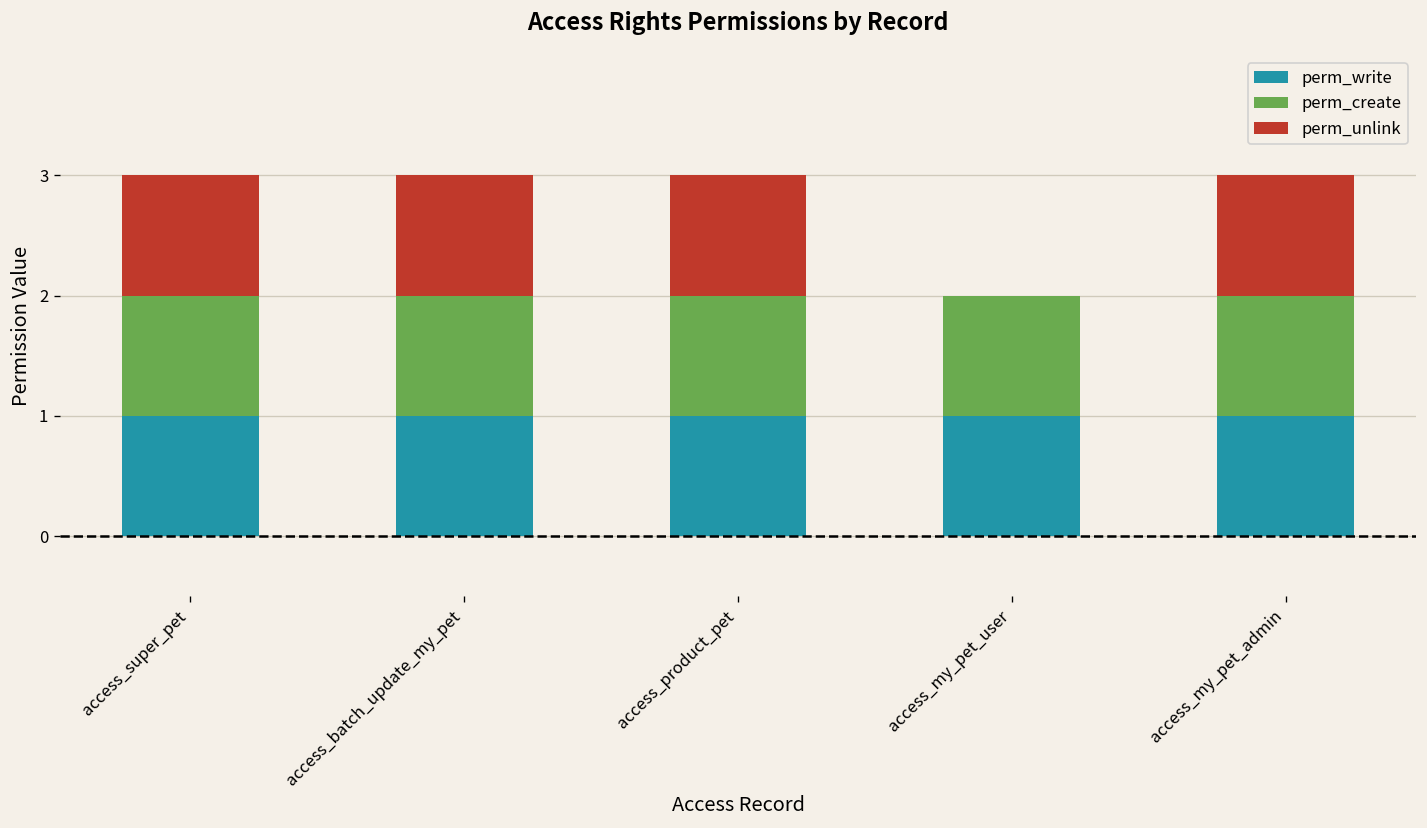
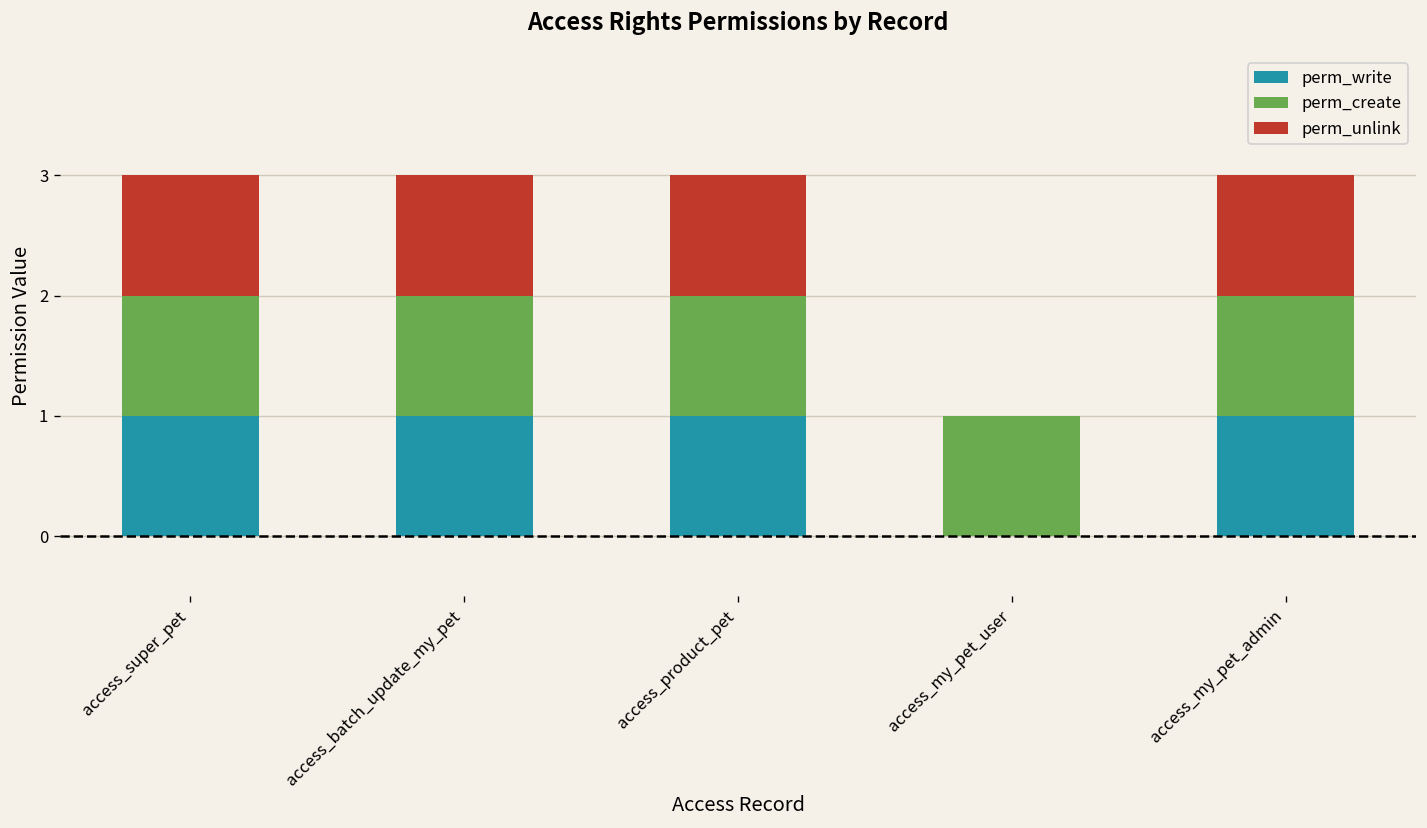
  {
    "perm_write": {
      "access_super_pet": 1,
      "access_batch_update_my_pet": 1,
      "access_product_pet": 1,
-     "access_my_pet_user": 1,
+     "access_my_pet_user": 0,
      "access_my_pet_admin": 1
    },
    "perm_create": {
      "access_super_pet": 1,
      "access_batch_update_my_pet": 1,
      "access_product_pet": 1,
      "access_my_pet_user": 1,
      "access_my_pet_admin": 1
    },
    "perm_unlink": {
      "access_super_pet": 1,
      "access_batch_update_my_pet": 1,
      "access_product_pet": 1,
      "access_my_pet_user": 0,
      "access_my_pet_admin": 1
    }
  }
